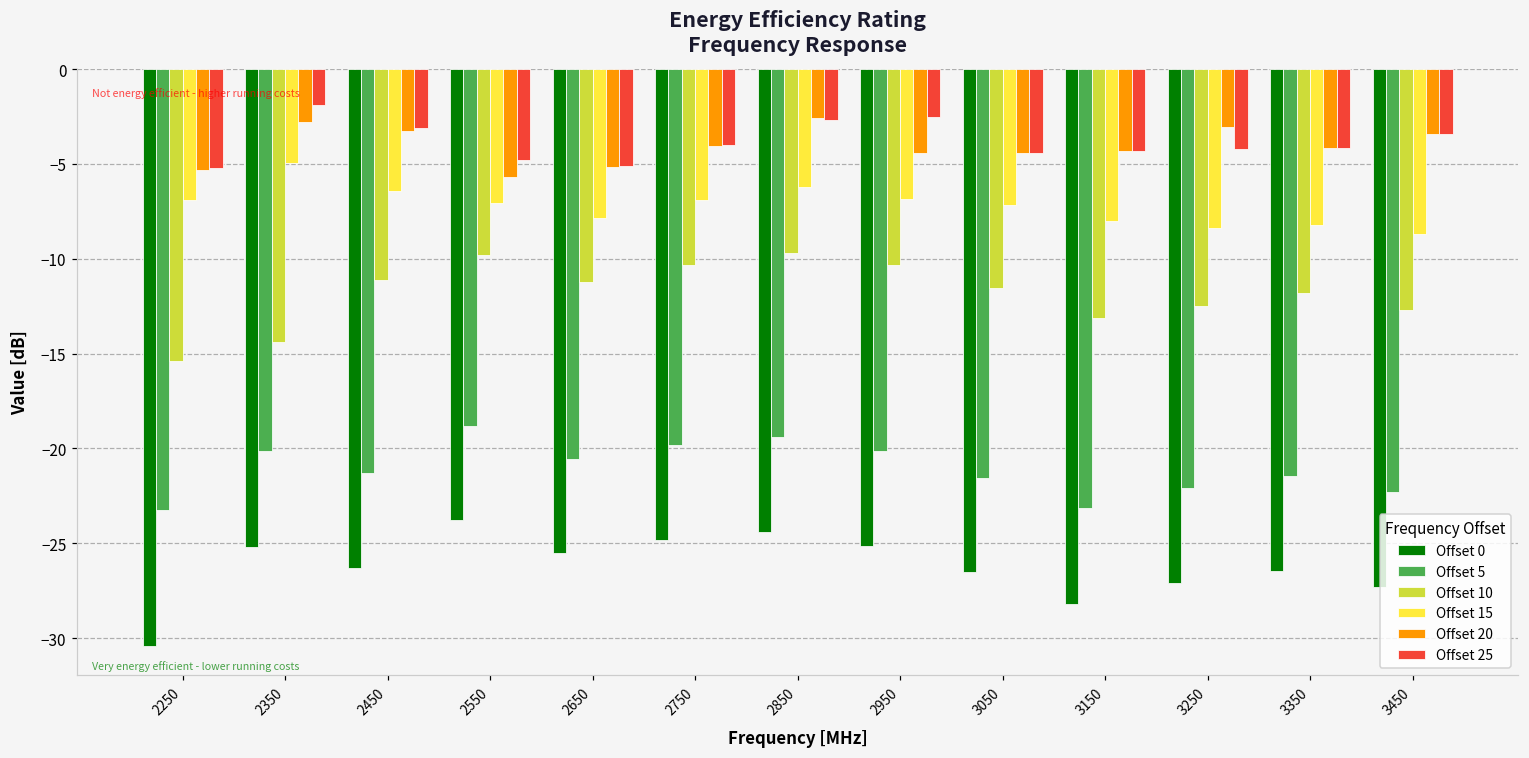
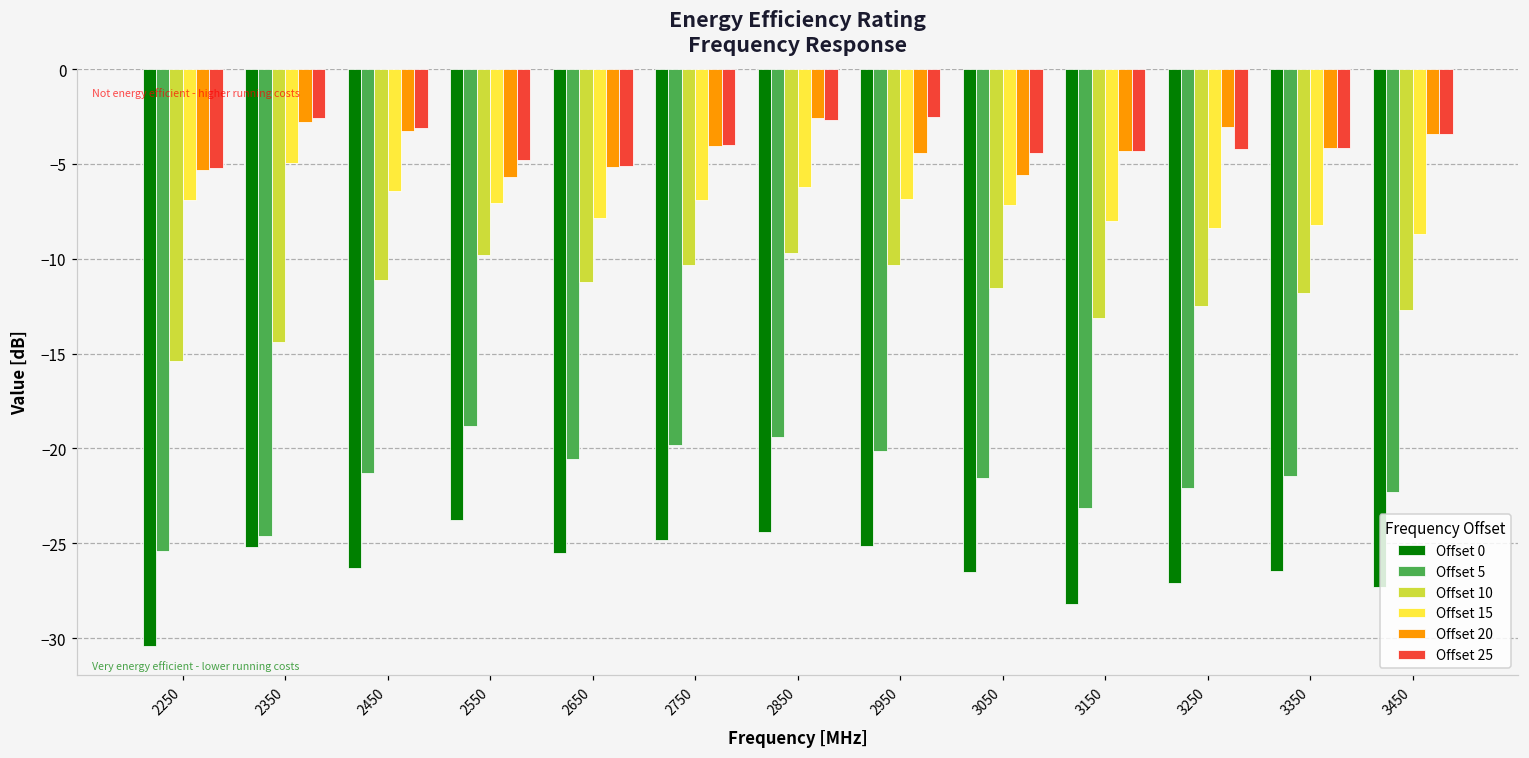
  {
    "Offset 0": {
      "2250": -30.4,
      "2350": -25.2,
      "2450": -26.3,
      "2550": -23.8,
      "2650": -25.5,
      "2750": -24.8,
      "2850": -24.4,
      "2950": -25.1,
      "3050": -26.5,
      "3150": -28.2,
      "3250": -27.1,
      "3350": -26.5
    },
    "Offset 5": {
-     "2250": -23.2,
-     "2350": -20.1,
+     "2250": -25.4,
+     "2350": -24.6,
      "2450": -21.3,
      "2550": -18.8,
      "2650": -20.6,
      "2750": -19.8,
      "2850": -19.4,
      "2950": -20.1,
      "3050": -21.5,
      "3150": -23.2,
      "3250": -22.1,
      "3350": -21.5,
      "3450": -22.3
    },
    "Offset 20": {
      "2250": -5.3,
      "2350": -2.8,
      "2450": -3.3,
      "2550": -5.7,
      "2650": -5.2,
      "2750": -4.1,
      "2850": -2.6,
      "2950": -4.4,
-     "3050": -4.4,
+     "3050": -5.6,
      "3150": -4.3,
      "3250": -3.1,
      "3350": -4.2,
      "3450": -3.4
    },
    "Offset 25": {
      "2250": -5.2,
-     "2350": -1.9,
+     "2350": -2.6,
      "2450": -3.1,
      "2550": -4.8,
      "2650": -5.1,
      "2750": -4.0,
      "2850": -2.7,
      "2950": -2.5,
      "3050": -4.4,
      "3150": -4.3,
      "3250": -4.2,
      "3350": -4.2,
      "3450": -3.4
    }
  }
